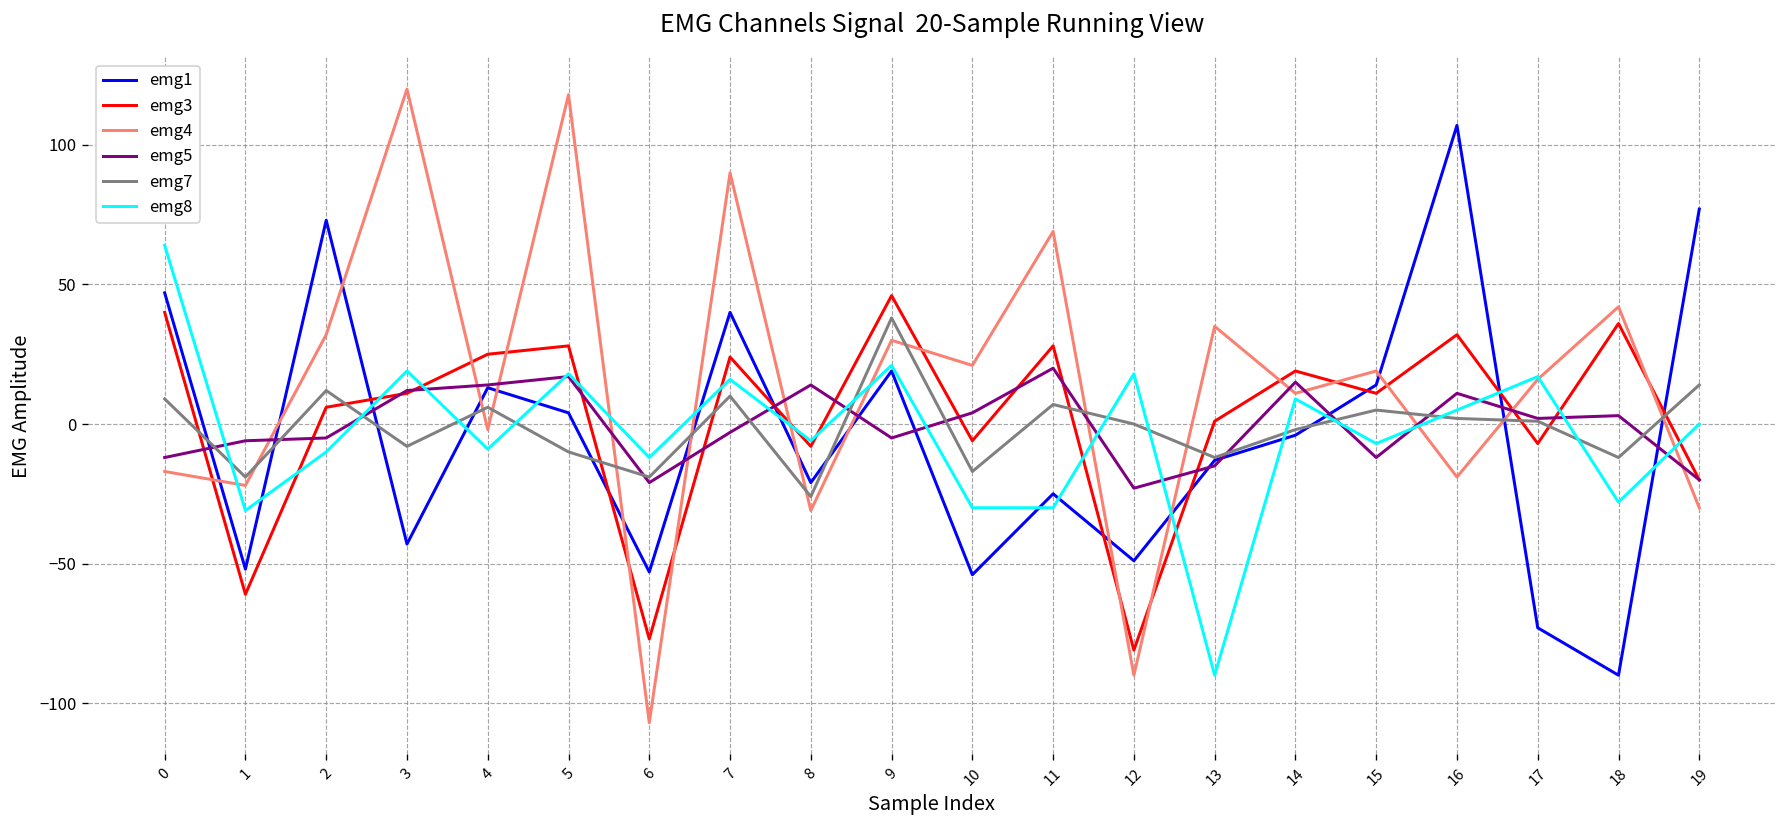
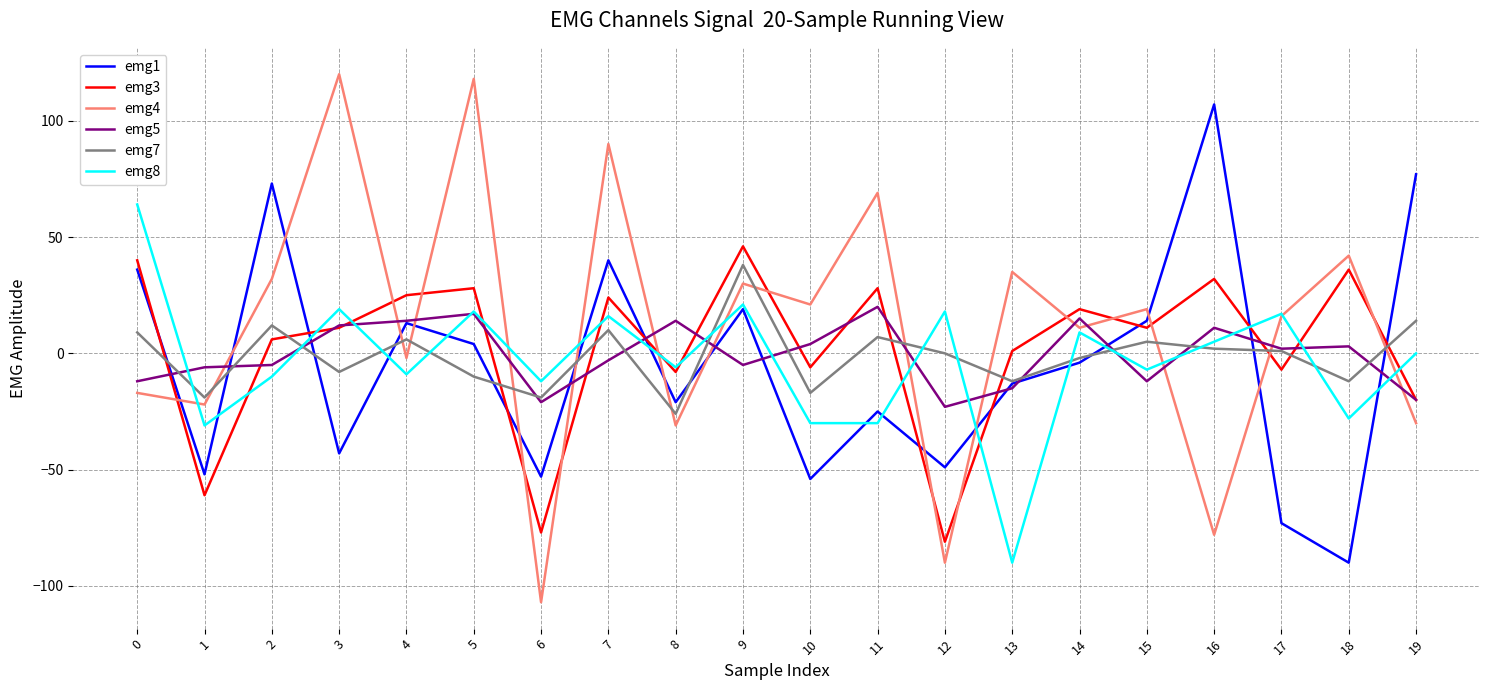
  {
    "emg1": {
-     "0": 47,
+     "0": 36,
      "1": -52,
      "2": 73,
      "3": -43,
      "5": 4,
      "6": -53,
      "7": 40,
      "8": -21,
      "9": 19,
      "10": -54,
      "11": -25,
      "12": -49,
      "14": -4,
      "15": 14,
      "16": 107,
      "17": -73,
      "18": -90,
      "19": 77
    },
    "emg3": {
      "0": 40,
      "1": -61,
      "2": 6,
      "4": 25,
      "5": 28,
      "6": -77,
      "7": 24,
      "8": -8,
      "9": 46,
      "10": -6,
      "11": 28,
      "12": -81,
      "13": 1,
      "14": 19,
      "15": 11,
      "16": 32,
      "17": -7,
      "18": 36
    },
    "emg4": {
      "0": -17,
      "1": -22,
      "2": 32,
      "3": 120,
      "4": -2,
      "5": 118,
      "6": -107,
      "7": 90,
      "8": -31,
      "9": 30,
      "10": 21,
      "11": 69,
      "12": -90,
      "13": 35,
      "14": 11,
      "15": 19,
-     "16": -19,
+     "16": -78,
      "18": 42,
      "19": -30
    },
    "emg5": {
      "0": -12,
      "1": -6,
      "2": -5,
      "6": -21,
      "7": -3,
      "8": 14,
      "9": -5,
      "10": 4,
      "11": 20,
      "12": -23,
      "13": -15,
      "14": 15,
      "15": -12,
      "16": 11,
      "18": 3
    },
    "emg7": {
      "0": 9,
      "1": -19,
      "2": 12,
      "3": -8,
      "4": 6,
      "5": -10,
      "6": -19,
      "7": 10,
      "8": -26,
      "9": 38,
      "10": -17,
      "11": 7,
      "12": 0,
      "14": -2,
      "15": 5,
      "16": 2,
      "18": -12,
      "19": 14
    },
    "emg8": {
      "0": 64,
      "1": -31,
      "2": -10,
      "3": 19,
      "4": -9,
      "6": -12,
      "7": 16,
      "8": -6,
      "9": 21,
      "10": -30,
      "11": -30,
      "12": 18,
      "13": -90,
      "14": 9,
      "15": -7,
      "16": 5,
      "18": -28,
      "19": 0
    }
  }
